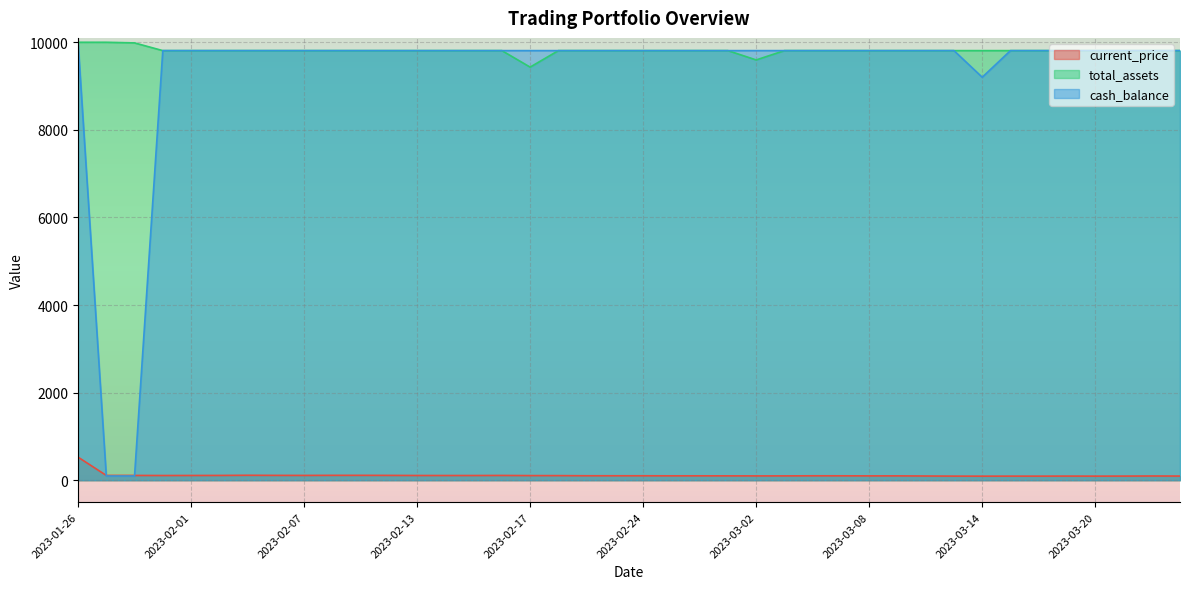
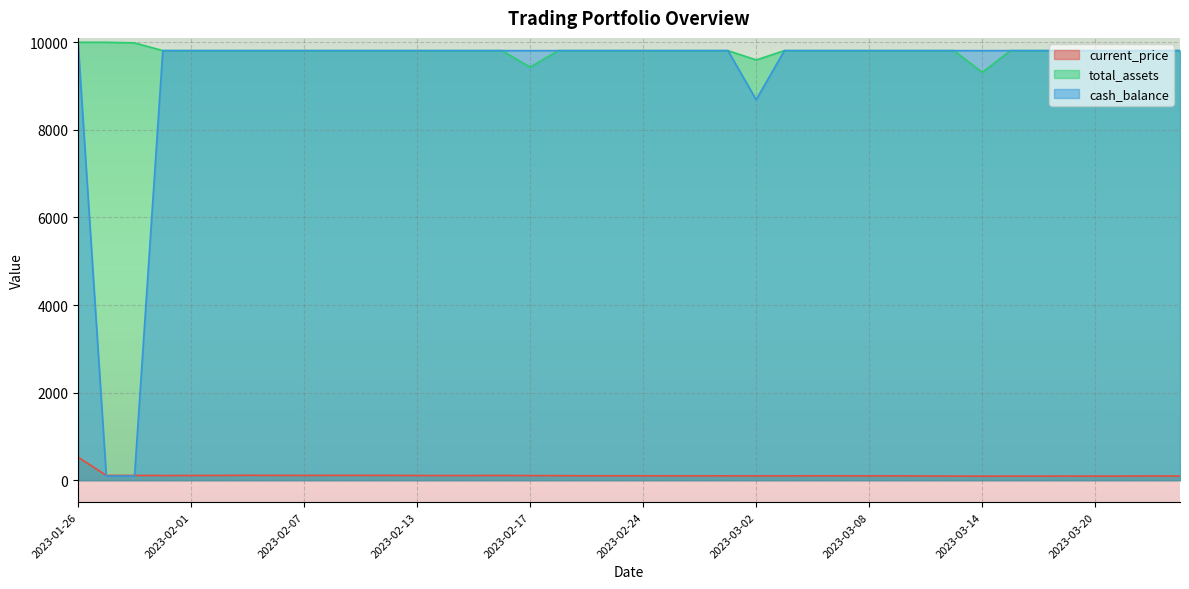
  {
    "current_price": {
      "2023-01-26": 500,
      "2023-02-01": 100,
      "2023-02-07": 100,
      "2023-02-13": 100,
      "2023-02-17": 100,
      "2023-02-24": 100,
      "2023-03-02": 100,
      "2023-03-08": 100,
      "2023-03-14": 100,
      "2023-03-20": 100
    },
    "total_assets": {
      "2023-02-17": 9400,
      "2023-03-02": 9600,
-     "2023-03-14": 9800
+     "2023-03-14": 9300
    },
    "cash_balance": {
      "2023-02-17": 9800,
-     "2023-03-02": 9800,
-     "2023-03-14": 9200
+     "2023-03-02": 8700,
+     "2023-03-14": 9800
    }
  }
